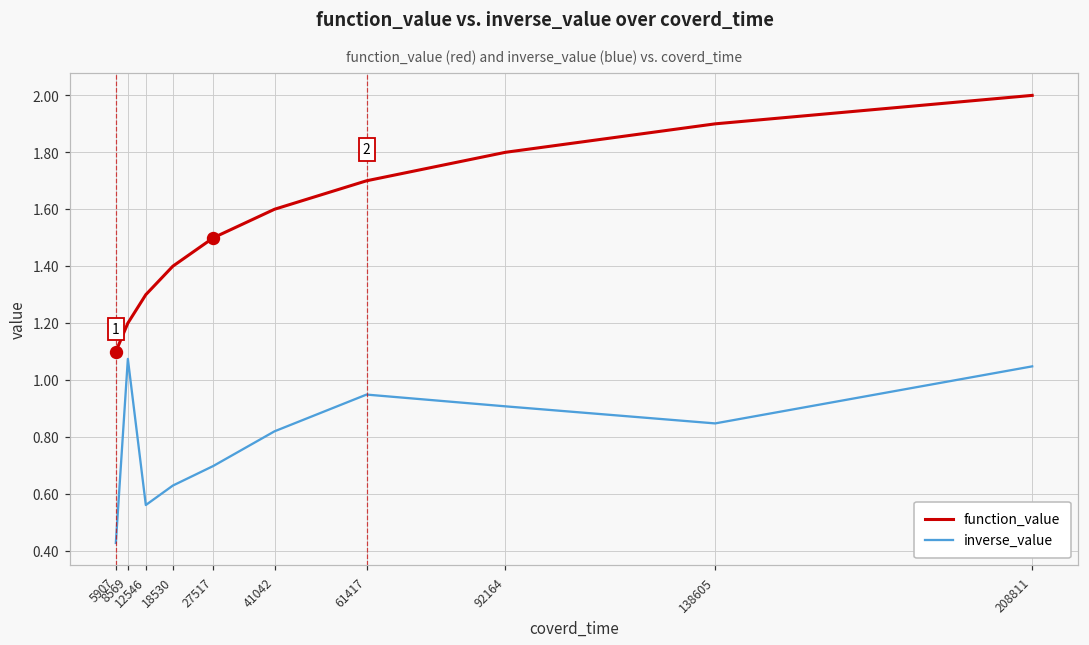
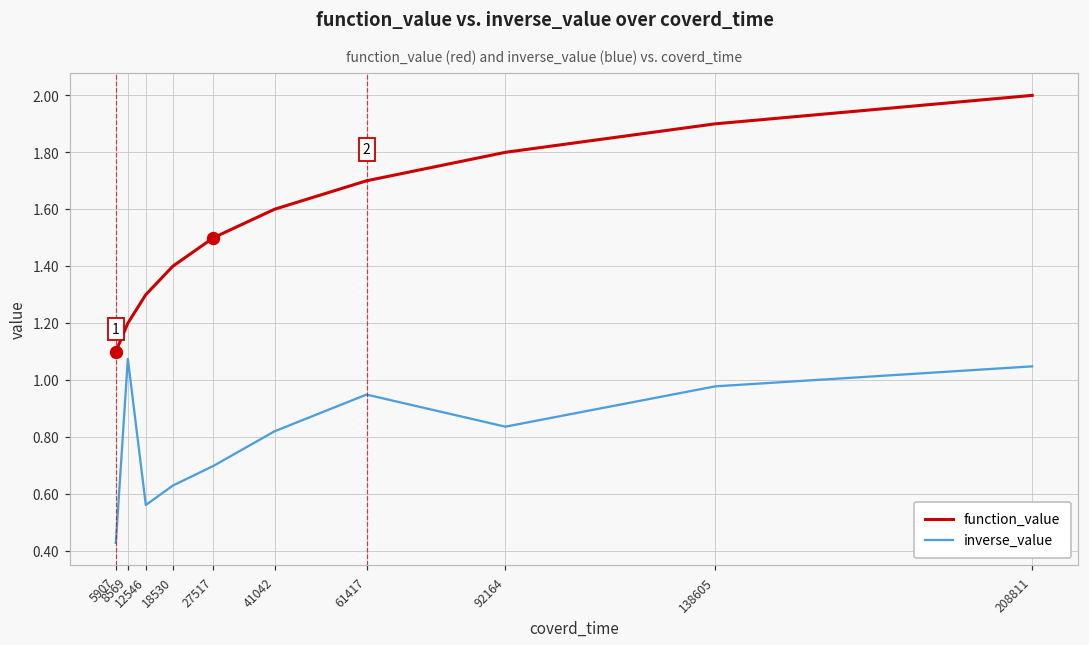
  {
    "inverse_value": {
      "5907": 0.43,
      "12546": 0.56,
      "18530": 0.63,
      "27517": 0.70,
      "41042": 0.82,
      "61417": 0.95,
-     "92164": 0.91,
-     "138605": 0.85,
+     "92164": 0.84,
+     "138605": 0.98,
      "208811": 1.05
    }
  }
